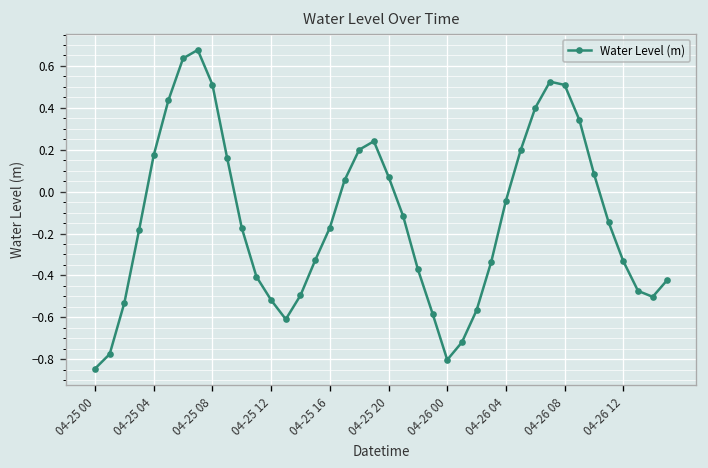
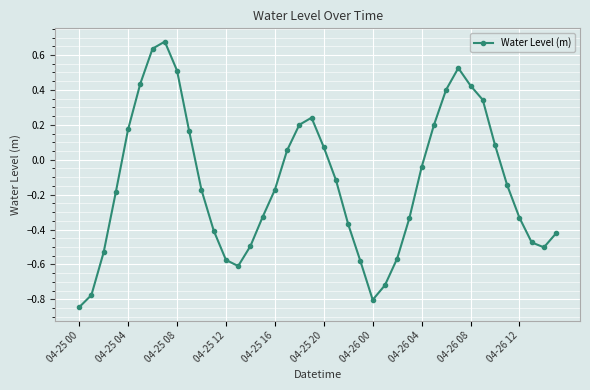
  {
    "04-25 00": -0.85,
    "04-25 04": 0.17,
    "04-25 08": 0.51,
-   "04-25 12": -0.52,
+   "04-25 12": -0.57,
    "04-25 16": -0.17,
    "04-25 20": 0.07,
    "04-26 00": -0.80,
    "04-26 04": -0.04,
-   "04-26 08": 0.51,
+   "04-26 08": 0.42,
    "04-26 12": -0.33
  }
